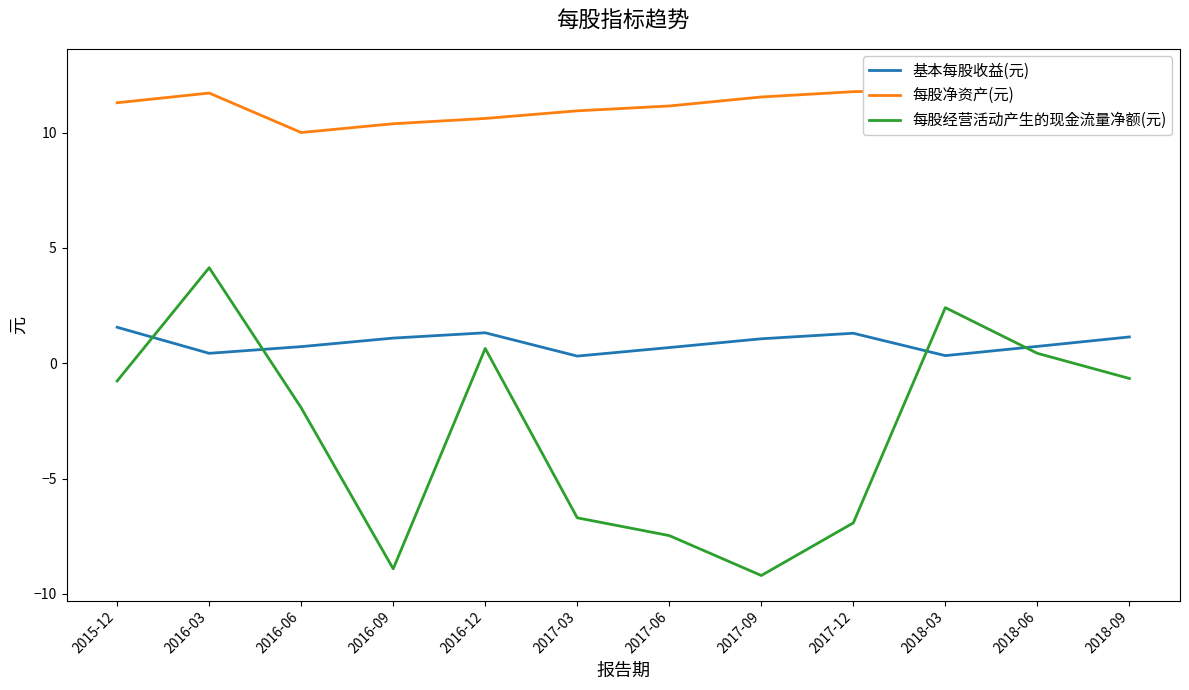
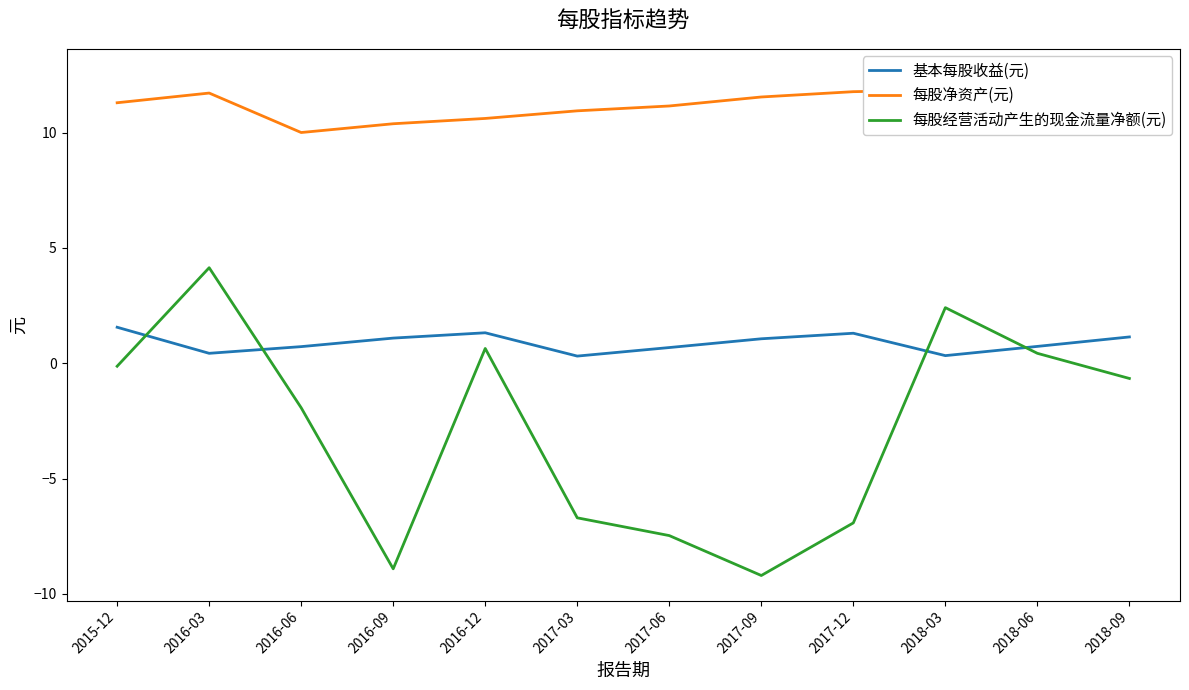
  {
    "基本每股收益(元)": {
      "2015-12": 1.6,
      "2016-03": 0.4,
      "2016-06": 0.7,
      "2016-09": 1.1,
      "2016-12": 1.3,
      "2017-03": 0.3,
      "2017-06": 0.7,
      "2017-09": 1.1,
      "2017-12": 1.3,
      "2018-03": 0.3,
      "2018-06": 0.7,
      "2018-09": 1.1
    },
    "每股净资产(元)": {
      "2015-12": 11.3,
      "2016-03": 11.7,
      "2016-06": 10.0,
      "2016-09": 10.4,
      "2016-12": 10.6,
      "2017-03": 10.9,
      "2017-06": 11.2,
      "2017-09": 11.5,
      "2017-12": 11.8
    },
    "每股经营活动产生的现金流量净额(元)": {
-     "2015-12": -0.8,
+     "2015-12": -0.1,
      "2016-03": 4.1,
      "2016-06": -1.9,
      "2016-09": -8.9,
      "2016-12": 0.6,
      "2017-03": -6.7,
      "2017-06": -7.5,
      "2017-09": -9.2,
      "2017-12": -6.9,
      "2018-03": 2.4,
      "2018-06": 0.4,
      "2018-09": -0.7
    }
  }
